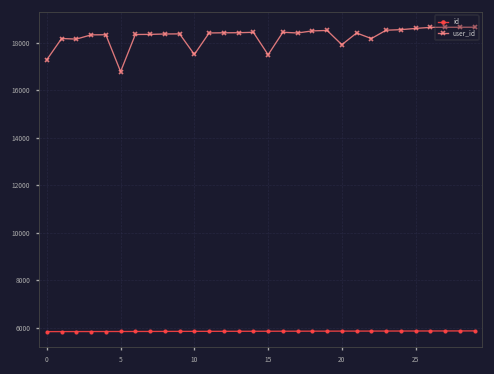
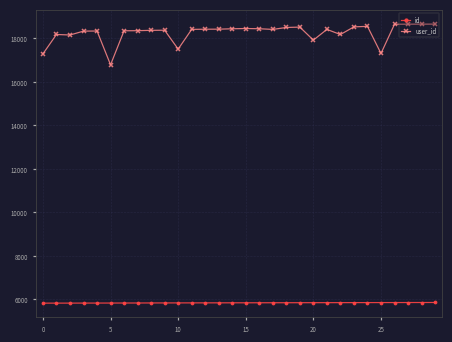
  {
    "id": {
      "0": 5800,
      "5": 5800,
      "10": 5800,
      "15": 5800,
      "20": 5800,
      "25": 5900
    },
    "user_id": {
      "0": 17300,
      "5": 16800,
      "10": 17500,
-     "15": 17500,
+     "15": 18400,
      "20": 17900,
-     "25": 18600
+     "25": 17300
    }
  }
